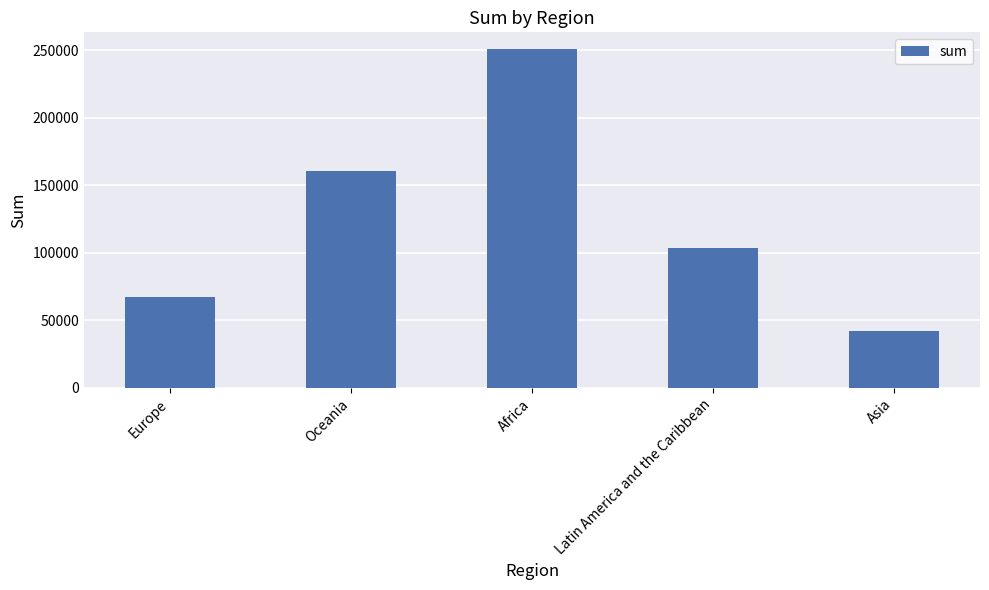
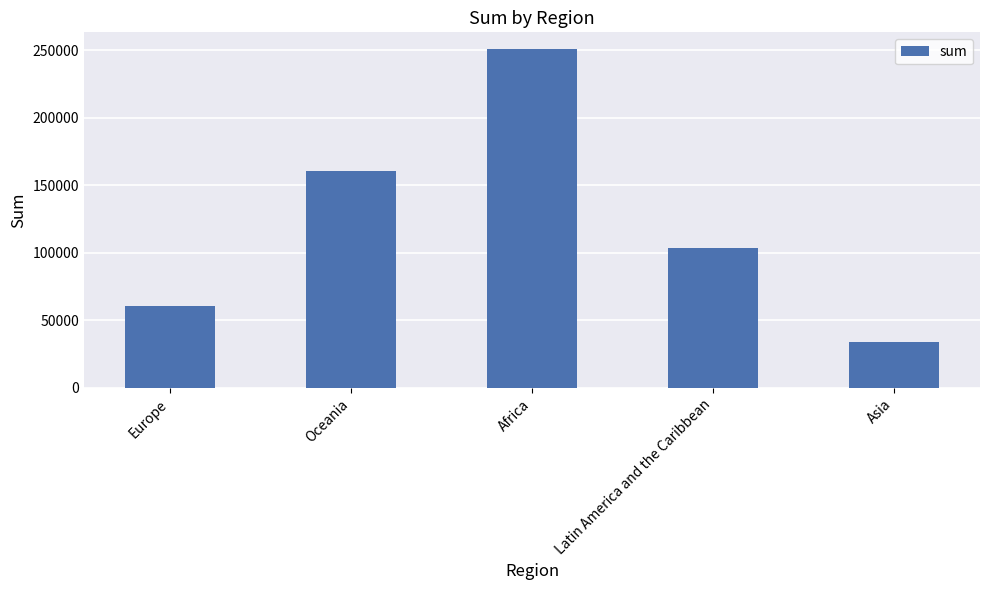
  {
-   "Europe": 67000,
+   "Europe": 60000,
    "Oceania": 160000,
    "Africa": 251000,
    "Latin America and the Caribbean": 104000,
-   "Asia": 42000
+   "Asia": 34000
  }
